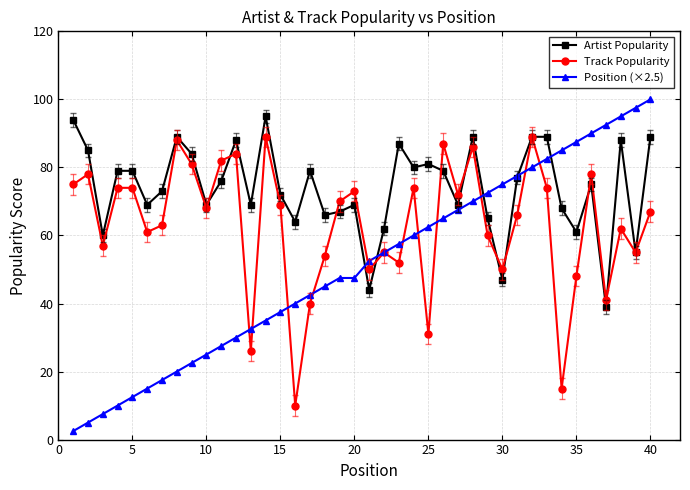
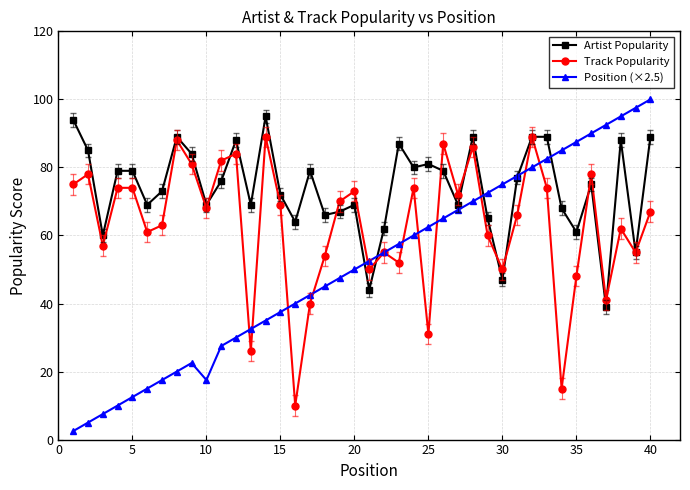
  {
    "Artist Popularity": {
      "5": 79,
      "10": 69,
      "20": 69,
      "25": 81,
      "35": 61,
      "40": 89
    },
    "Track Popularity": {
      "5": 74,
      "10": 68,
      "15": 69,
      "20": 73,
      "25": 31,
      "30": 50,
      "35": 48,
      "40": 67
    },
    "Position (×2.5)": {
      "5": 13,
-     "10": 25,
+     "10": 18,
      "15": 38,
-     "20": 48,
+     "20": 50,
      "25": 63,
      "30": 75,
      "35": 88,
      "40": 100
    }
  }
